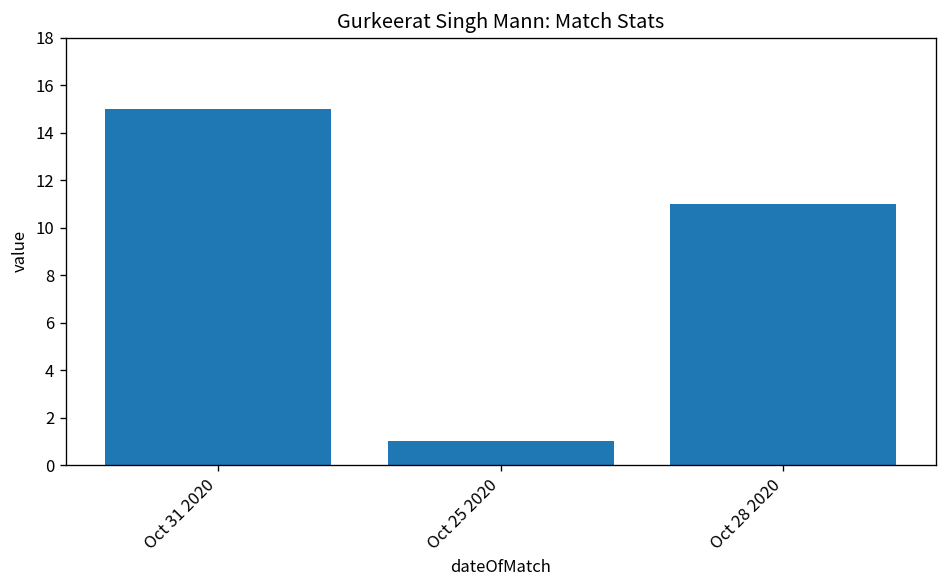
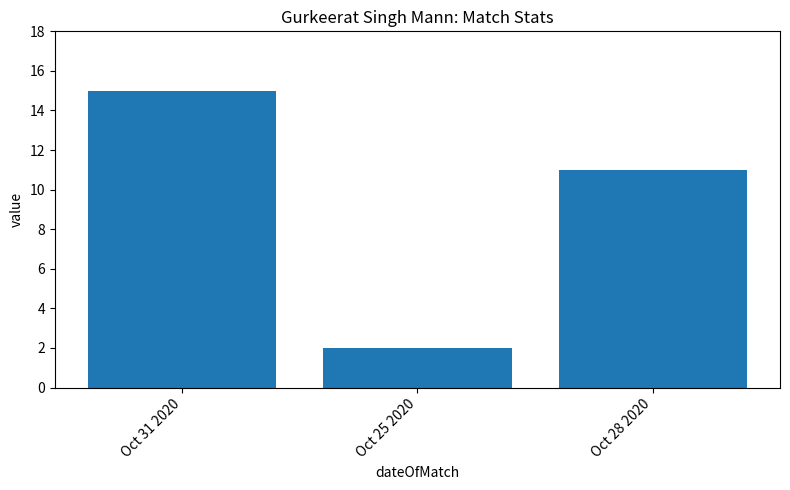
  {
    "Oct 31 2020": 15,
-   "Oct 25 2020": 1,
+   "Oct 25 2020": 2,
    "Oct 28 2020": 11
  }
